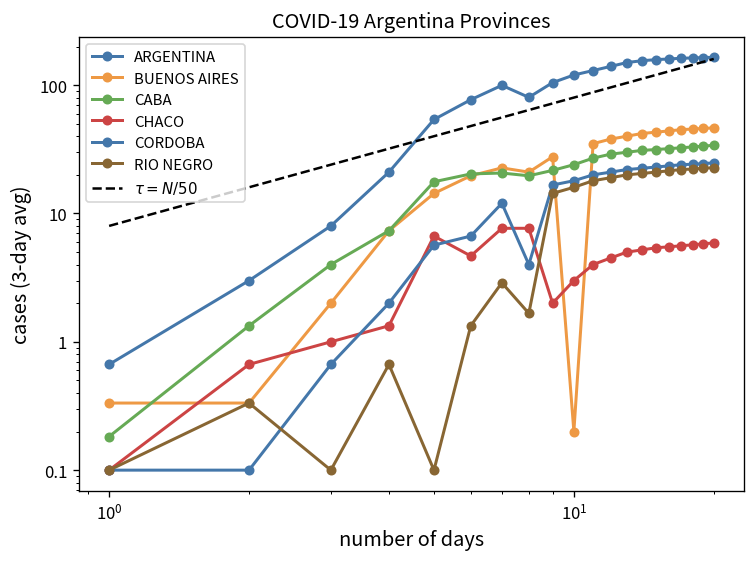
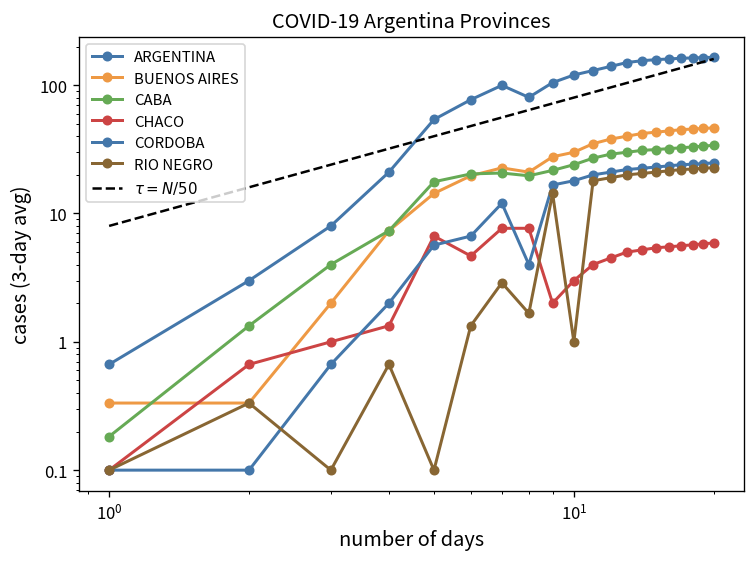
  {
    "BUENOS AIRES": {
      "10^0": 0.33,
-     "10^1": 0.2
+     "10^1": 30
    },
    "CABA": {
      "10^0": 0.18,
      "10^1": 24
    },
    "CHACO": {
      "10^1": 3.0
    },
    "RIO NEGRO": {
-     "10^1": 16
+     "10^1": 1
    }
  }
